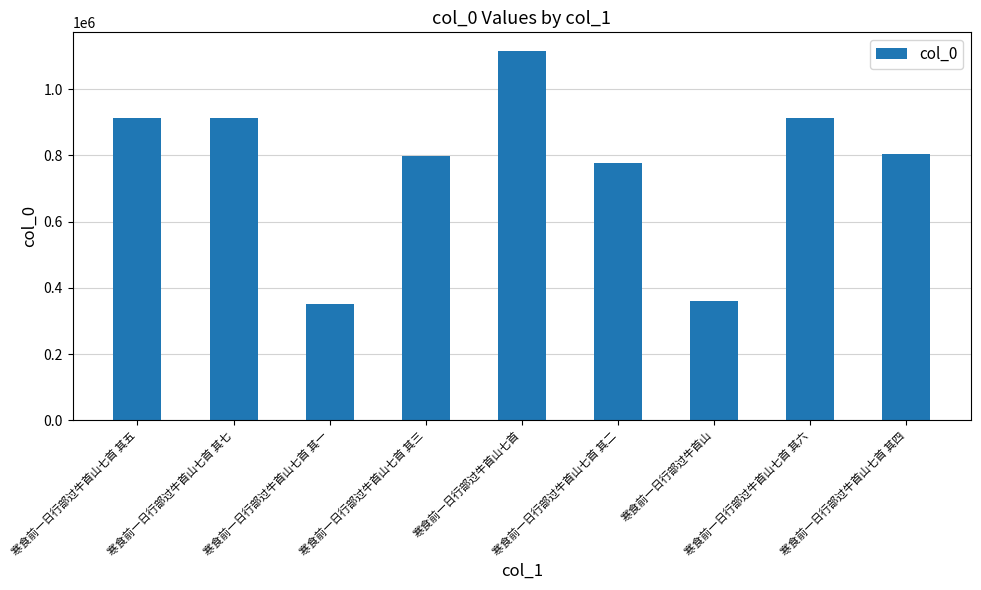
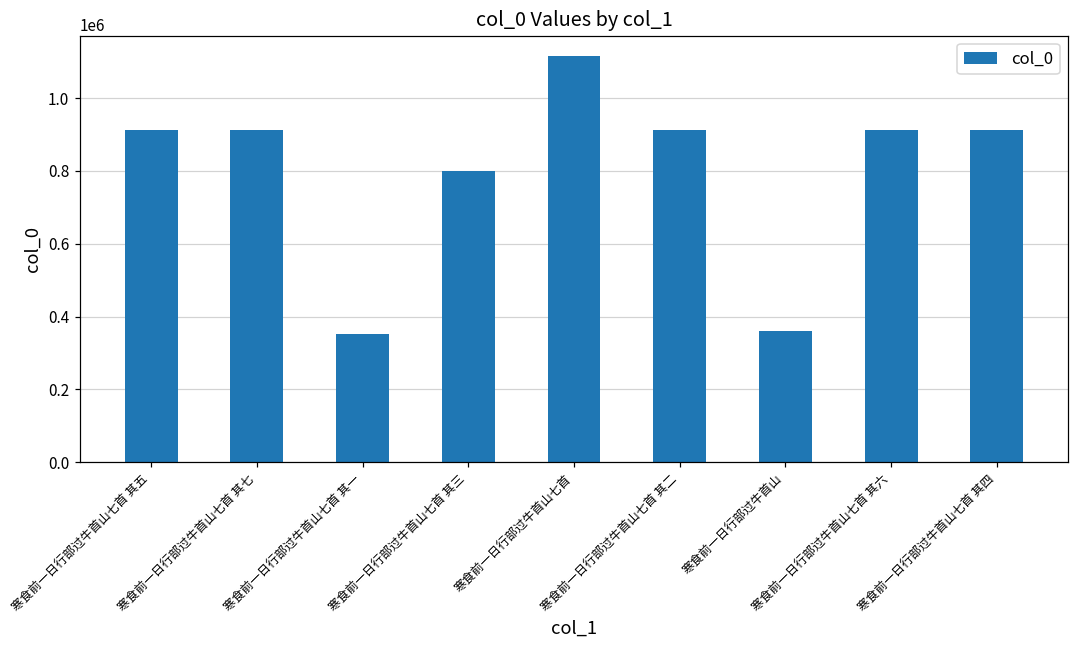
  {
    "寒食前一日行部过牛首山七首 其五": 910000,
    "寒食前一日行部过牛首山七首 其七": 910000,
    "寒食前一日行部过牛首山七首 其一": 350000,
    "寒食前一日行部过牛首山七首 其三": 800000,
    "寒食前一日行部过牛首山七首": 1120000,
-   "寒食前一日行部过牛首山七首 其二": 780000,
+   "寒食前一日行部过牛首山七首 其二": 910000,
    "寒食前一日行部过牛首山": 360000,
    "寒食前一日行部过牛首山七首 其六": 910000,
-   "寒食前一日行部过牛首山七首 其四": 800000
+   "寒食前一日行部过牛首山七首 其四": 910000
  }
